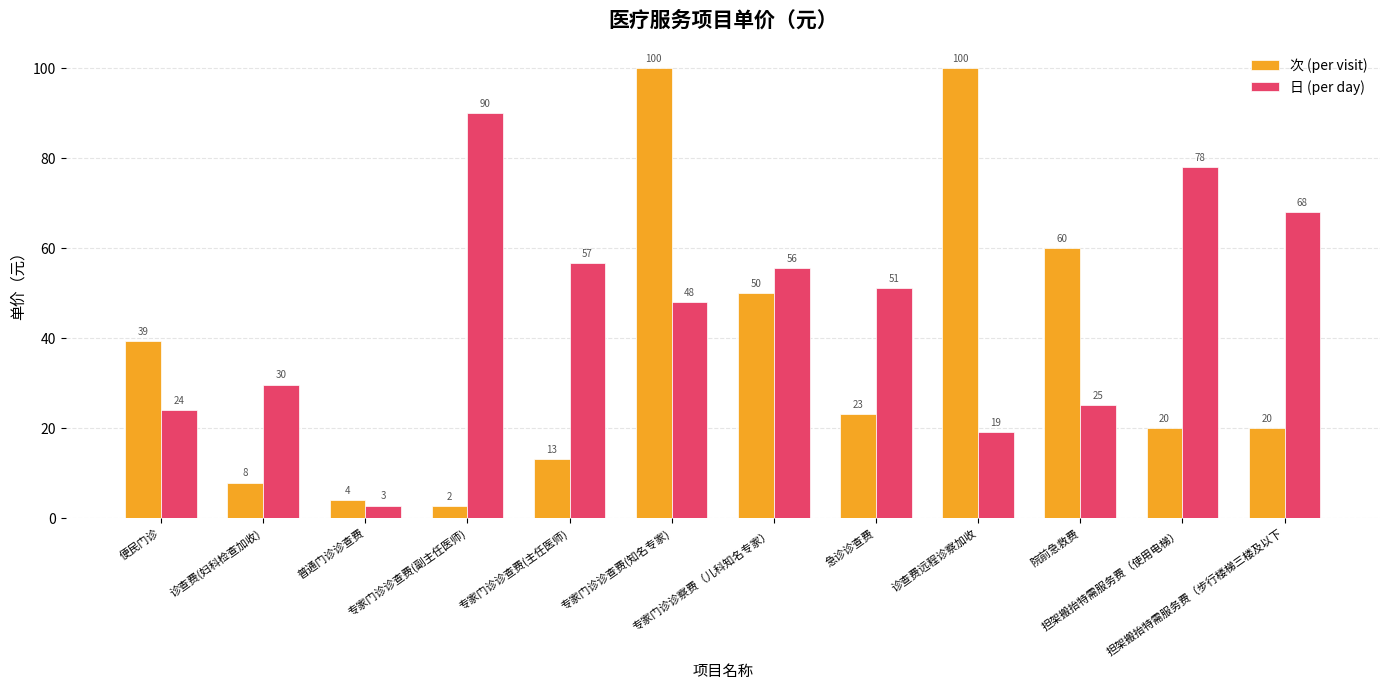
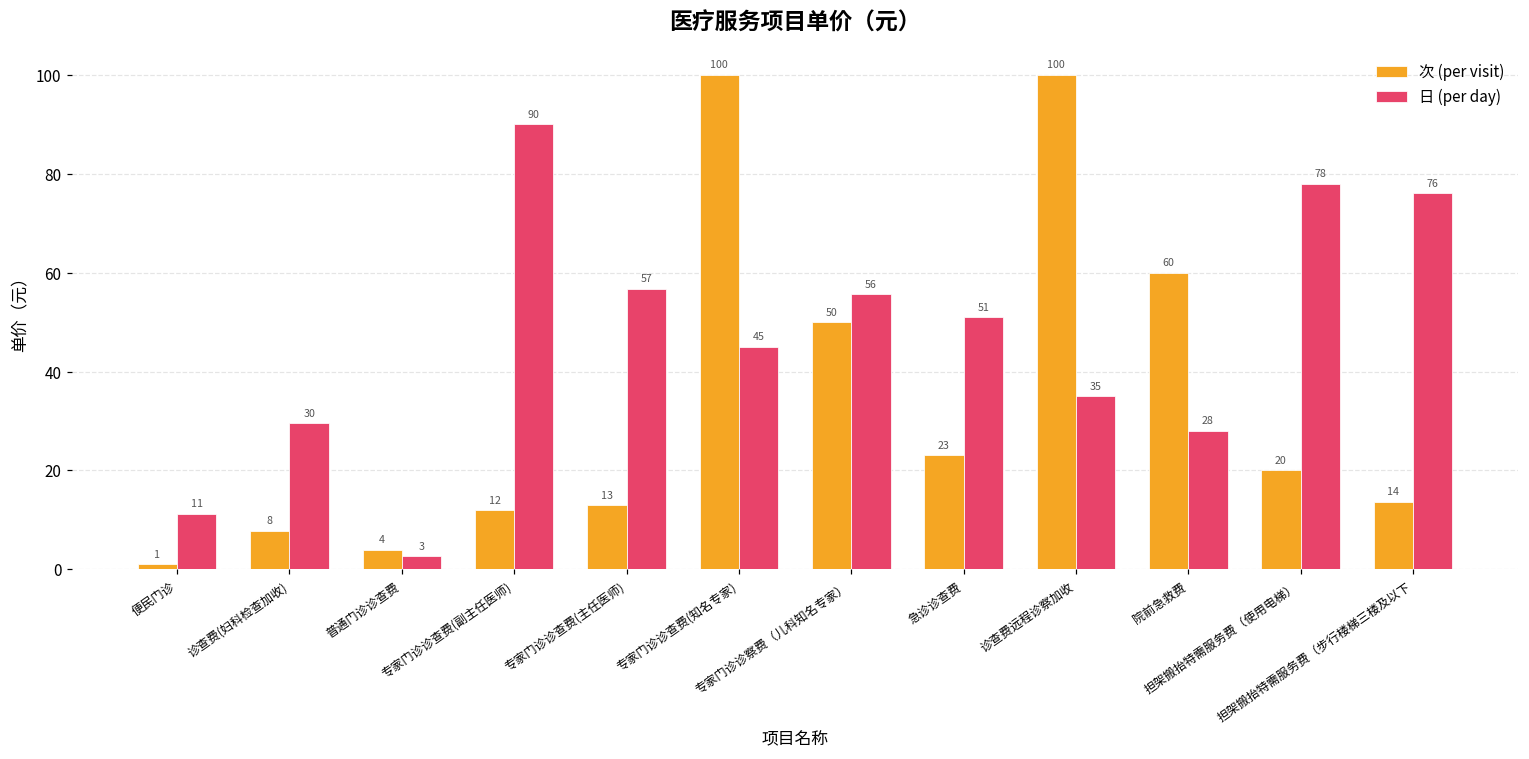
  {
    "次 (per visit)": {
-     "便民门诊": 39,
+     "便民门诊": 1,
      "诊查费(妇科检查加收)": 8,
      "普通门诊诊查费": 4,
-     "专家门诊诊查费(副主任医师)": 2,
+     "专家门诊诊查费(副主任医师)": 12,
      "专家门诊诊查费(主任医师)": 13,
      "专家门诊诊查费(知名专家)": 100,
      "专家门诊诊察费（儿科知名专家）": 50,
      "急诊诊查费": 23,
      "诊查费远程诊察加收": 100,
      "院前急救费": 60,
      "担架搬抬特需服务费（使用电梯）": 20,
-     "担架搬抬特需服务费（步行楼梯三楼及以下": 20
+     "担架搬抬特需服务费（步行楼梯三楼及以下": 14
    },
    "日 (per day)": {
-     "便民门诊": 24,
+     "便民门诊": 11,
      "诊查费(妇科检查加收)": 30,
      "普通门诊诊查费": 3,
      "专家门诊诊查费(副主任医师)": 90,
      "专家门诊诊查费(主任医师)": 57,
-     "专家门诊诊查费(知名专家)": 48,
+     "专家门诊诊查费(知名专家)": 45,
      "专家门诊诊察费（儿科知名专家）": 56,
      "急诊诊查费": 51,
-     "诊查费远程诊察加收": 19,
-     "院前急救费": 25,
+     "诊查费远程诊察加收": 35,
+     "院前急救费": 28,
      "担架搬抬特需服务费（使用电梯）": 78,
-     "担架搬抬特需服务费（步行楼梯三楼及以下": 68
+     "担架搬抬特需服务费（步行楼梯三楼及以下": 76
    }
  }
